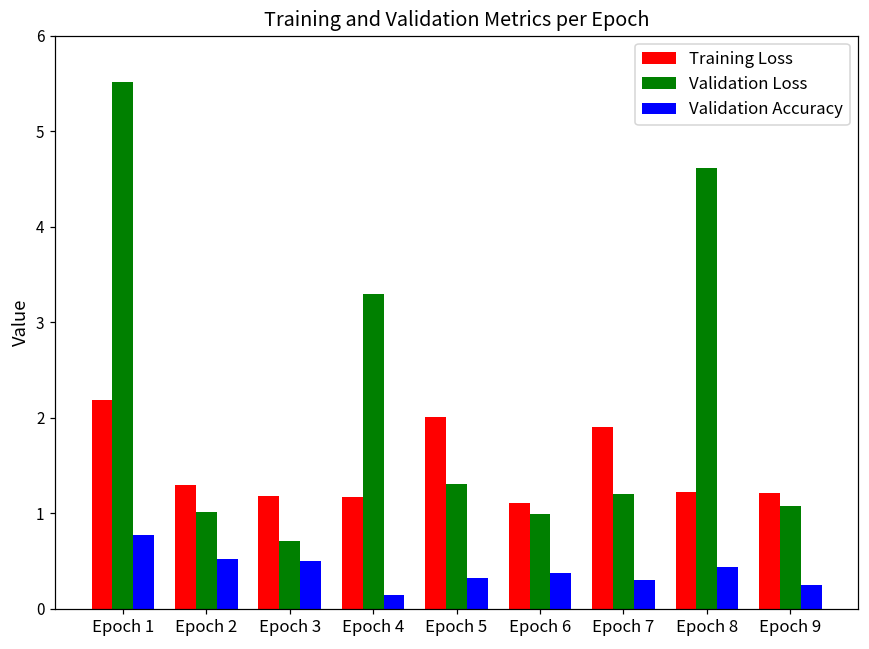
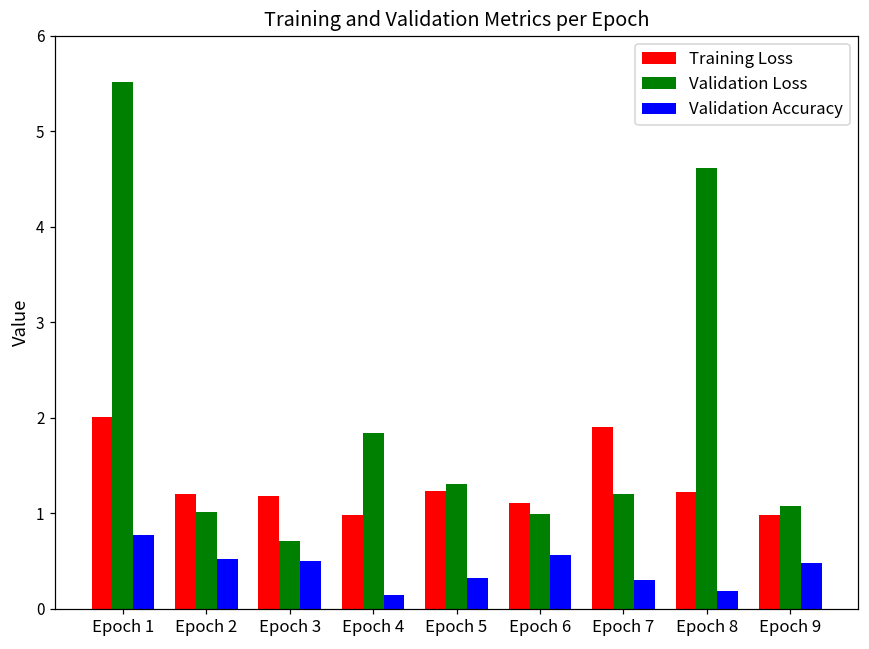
  {
    "Training Loss": {
-     "Epoch 1": 2.2,
-     "Epoch 2": 1.3,
+     "Epoch 1": 2.0,
+     "Epoch 2": 1.2,
      "Epoch 3": 1.2,
-     "Epoch 4": 1.2,
-     "Epoch 5": 2.0,
+     "Epoch 4": 1.0,
+     "Epoch 5": 1.2,
      "Epoch 6": 1.1,
      "Epoch 7": 1.9,
      "Epoch 8": 1.2,
-     "Epoch 9": 1.2
+     "Epoch 9": 1.0
    },
    "Validation Loss": {
      "Epoch 1": 5.5,
      "Epoch 2": 1.0,
      "Epoch 3": 0.7,
-     "Epoch 4": 3.3,
+     "Epoch 4": 1.8,
      "Epoch 5": 1.3,
      "Epoch 6": 1.0,
      "Epoch 7": 1.2,
      "Epoch 8": 4.6,
      "Epoch 9": 1.1
    },
    "Validation Accuracy": {
      "Epoch 1": 0.8,
      "Epoch 2": 0.5,
      "Epoch 3": 0.5,
      "Epoch 4": 0.1,
      "Epoch 5": 0.3,
-     "Epoch 6": 0.4,
+     "Epoch 6": 0.6,
      "Epoch 7": 0.3,
-     "Epoch 8": 0.4,
-     "Epoch 9": 0.2
+     "Epoch 8": 0.2,
+     "Epoch 9": 0.5
    }
  }
